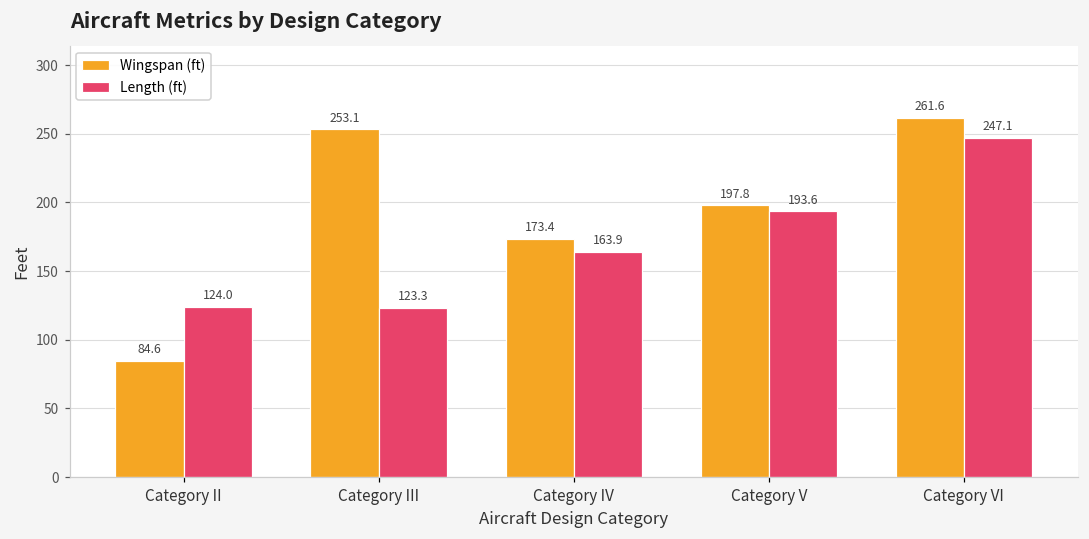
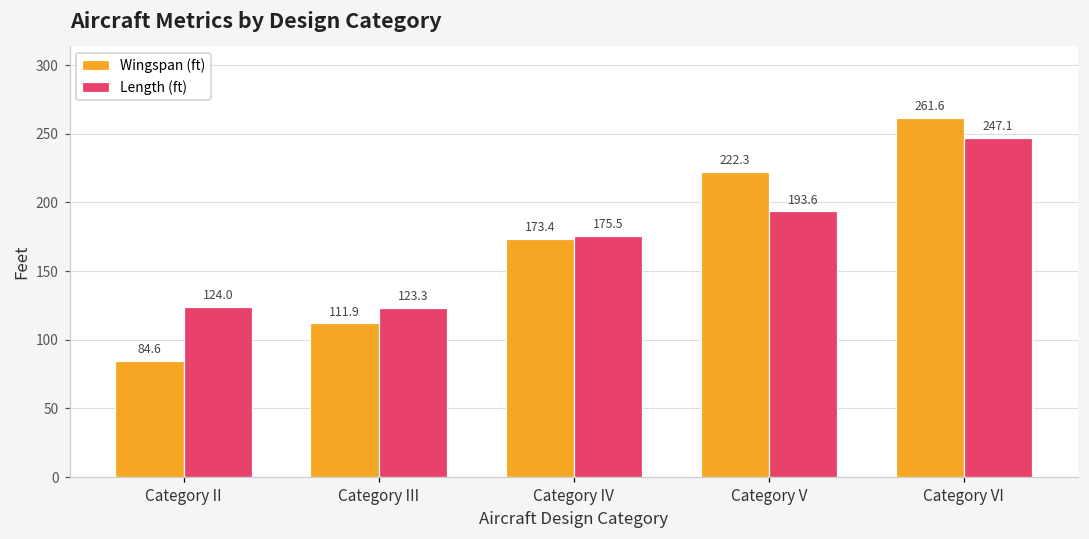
  {
    "Wingspan (ft)": {
      "Category II": 84.6,
-     "Category III": 253.1,
+     "Category III": 111.9,
      "Category IV": 173.4,
-     "Category V": 197.8,
+     "Category V": 222.3,
      "Category VI": 261.6
    },
    "Length (ft)": {
      "Category II": 124.0,
      "Category III": 123.3,
-     "Category IV": 163.9,
+     "Category IV": 175.5,
      "Category V": 193.6,
      "Category VI": 247.1
    }
  }
